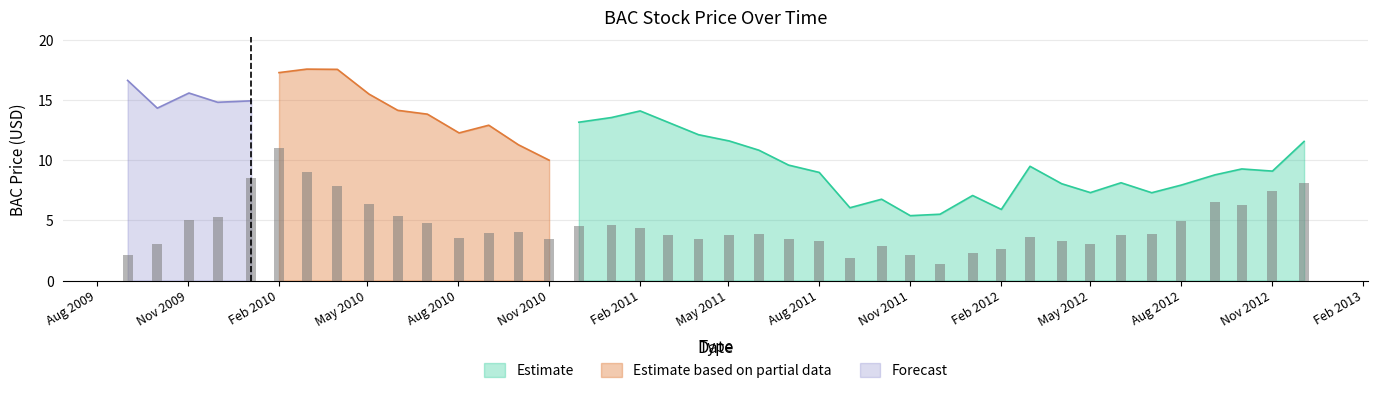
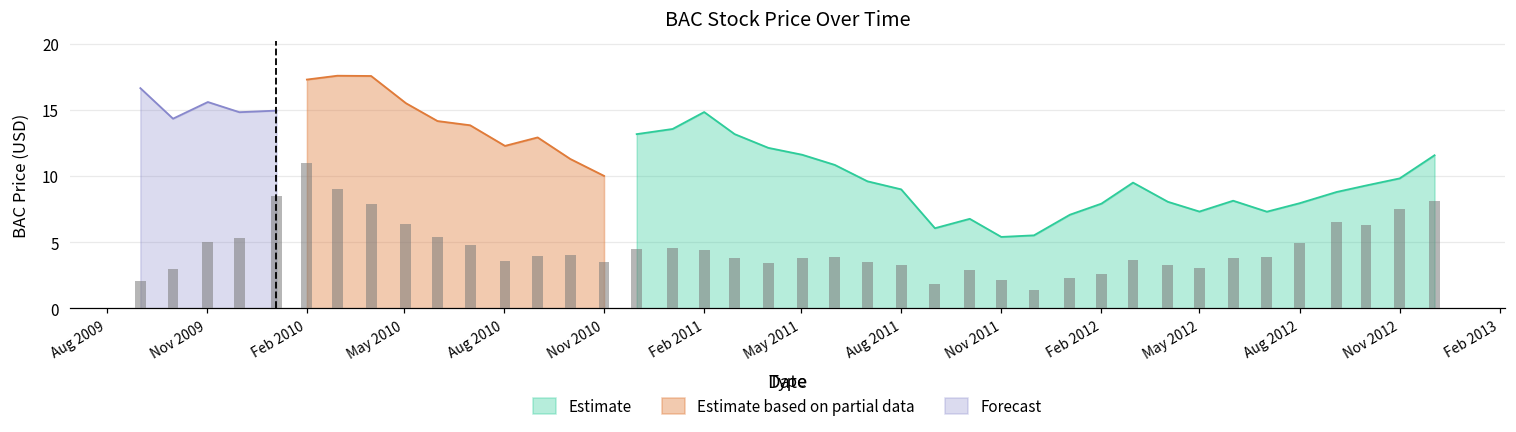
  {
    "Estimate": {
-     "Feb 2011": 14.1,
+     "Feb 2011": 14.9,
      "Aug 2011": 9.0,
      "Nov 2011": 5.4,
-     "Feb 2012": 5.9,
+     "Feb 2012": 7.9,
      "May 2012": 7.3,
      "Aug 2012": 8.0,
-     "Nov 2012": 9.1
+     "Nov 2012": 9.8
    },
    "Estimate based on partial data": {
      "Feb 2010": 17.3,
      "Nov 2010": 10.0
    }
  }
